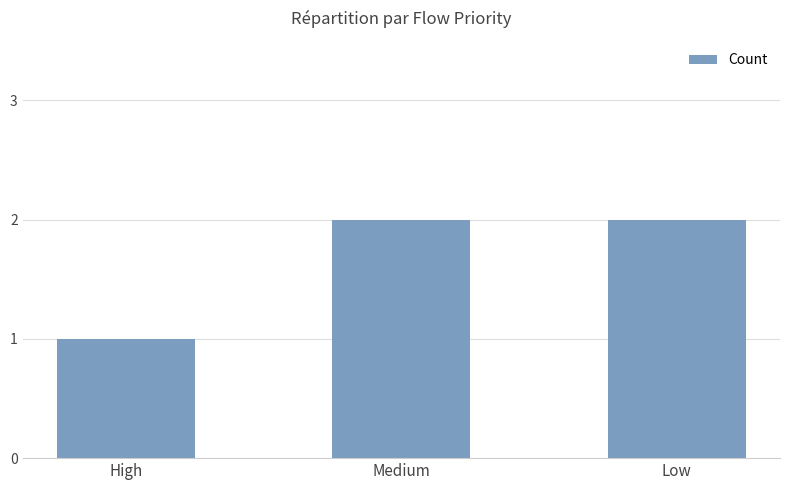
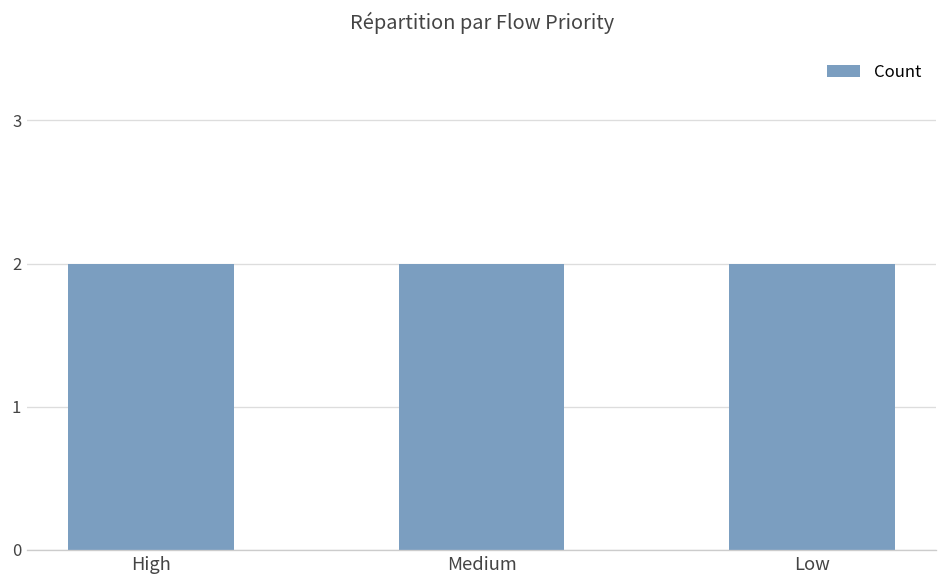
  {
-   "High": 1,
+   "High": 2,
    "Medium": 2,
    "Low": 2
  }
